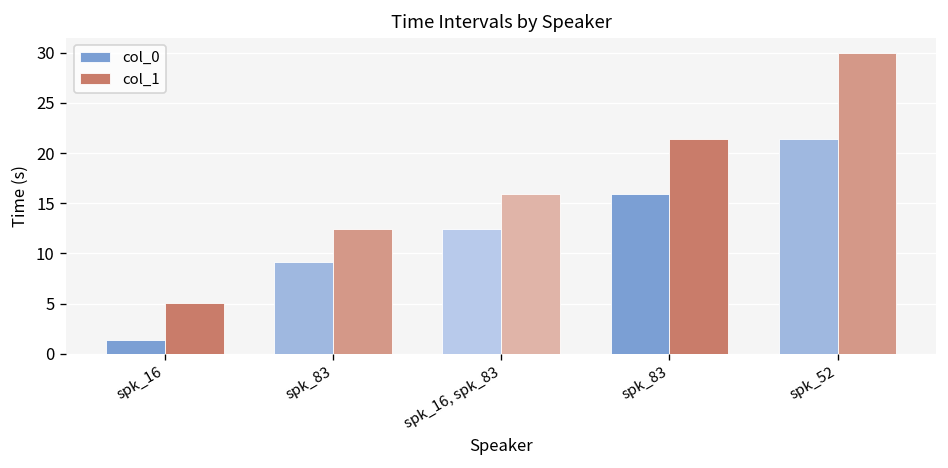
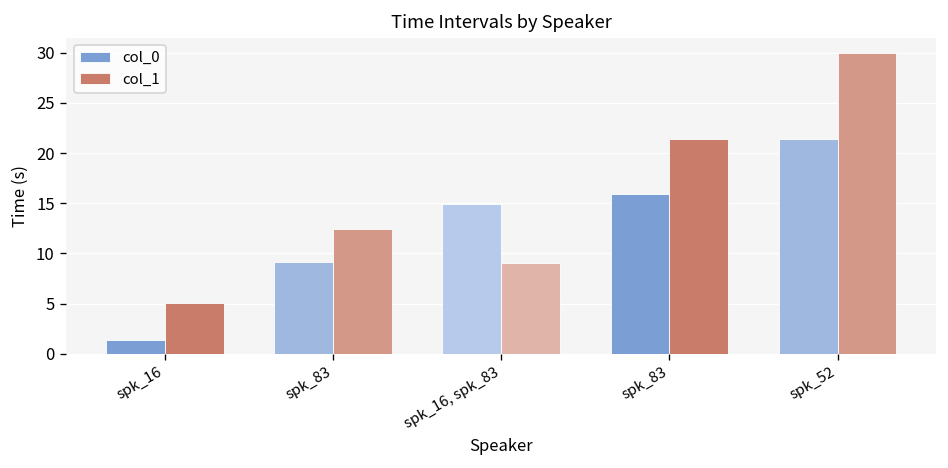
  {
    "col_0": {
      "spk_16": 1,
-     "spk_16, spk_83": 12,
+     "spk_16, spk_83": 15,
      "spk_52": 21
    },
    "col_1": {
      "spk_16": 5,
-     "spk_16, spk_83": 16,
+     "spk_16, spk_83": 9,
      "spk_52": 30
    }
  }
